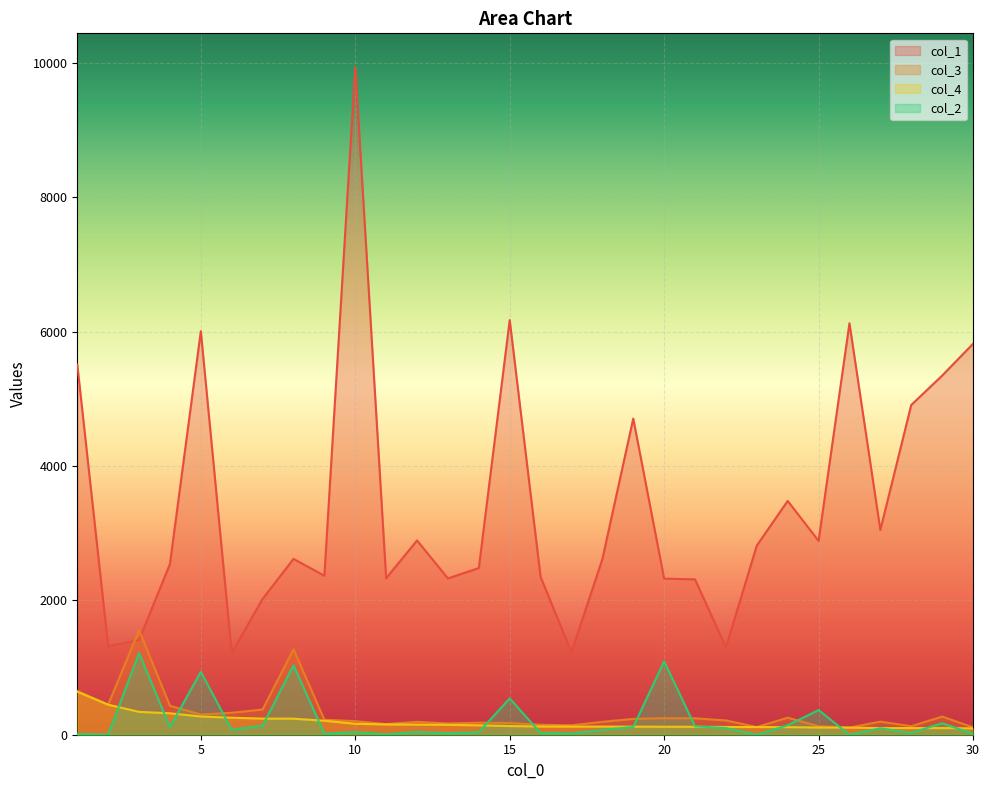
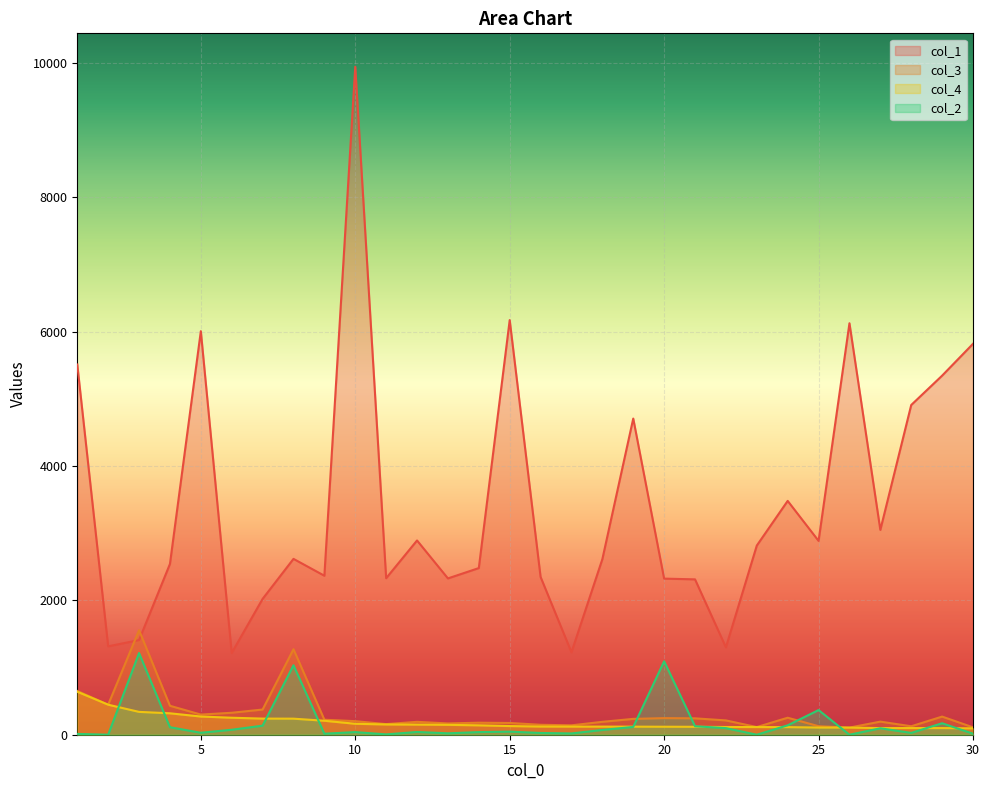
  {
    "col_2": {
-     "5": 900,
+     "5": 0,
      "10": 0,
-     "15": 500,
+     "15": 0,
      "20": 1100,
      "25": 400,
      "30": 0
    }
  }
